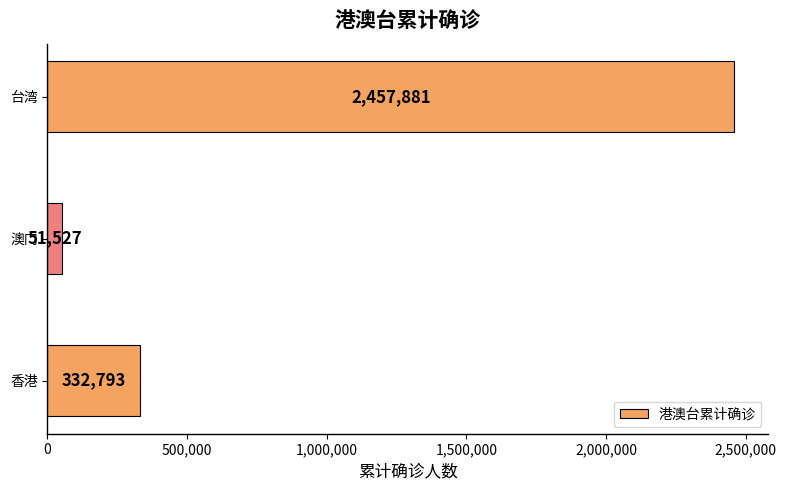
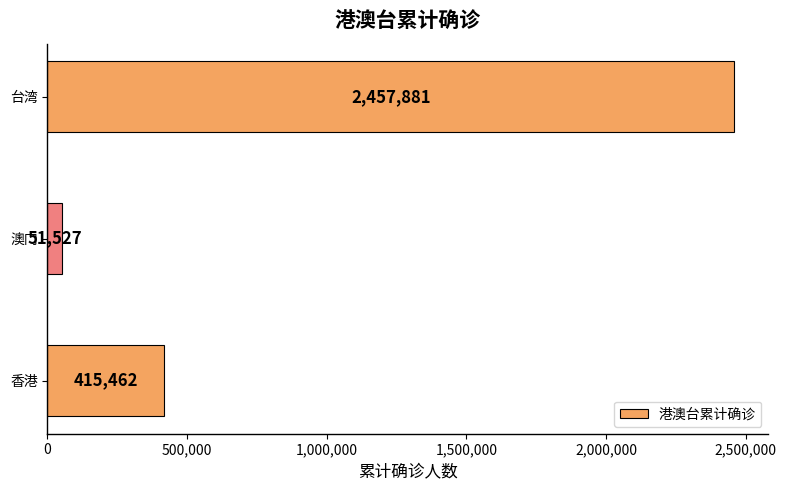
  {
    "台湾": "2,457,881",
    "澳门": "51,527",
-   "香港": "332,793"
+   "香港": "415,462"
  }
